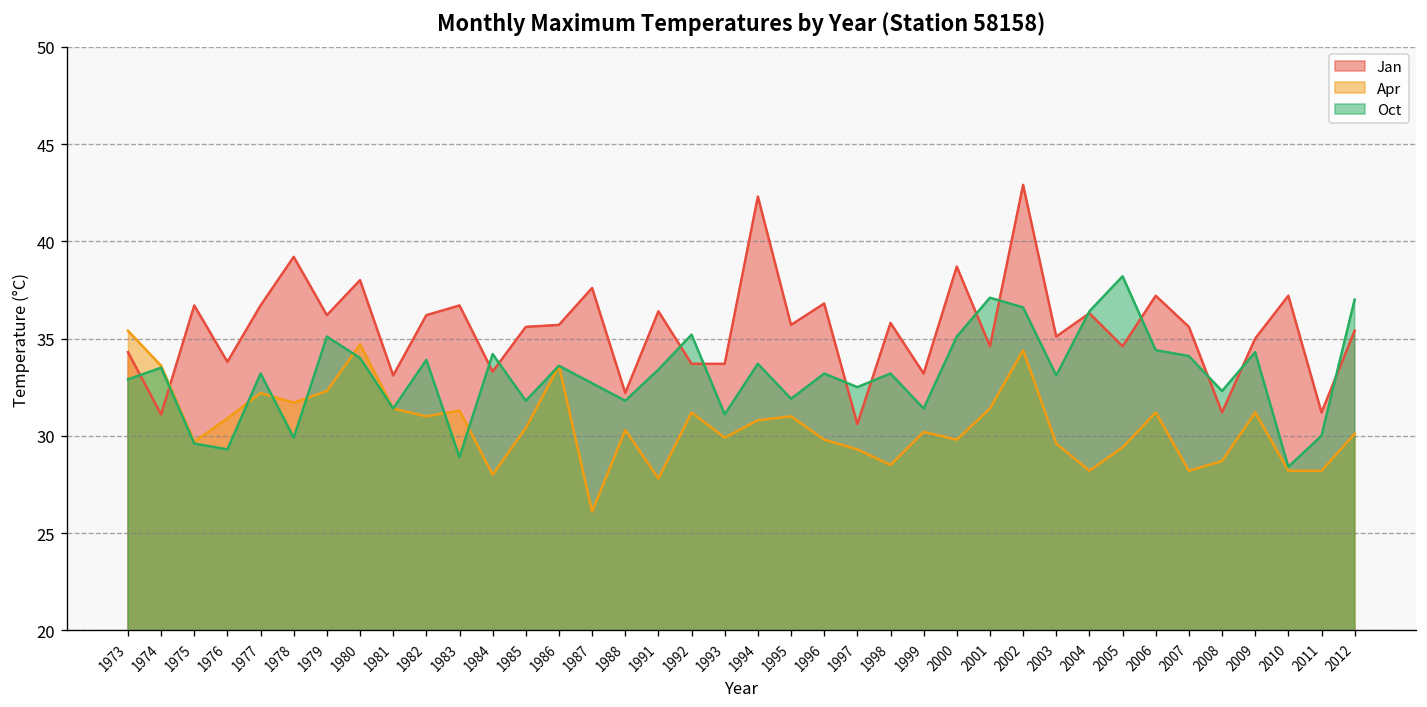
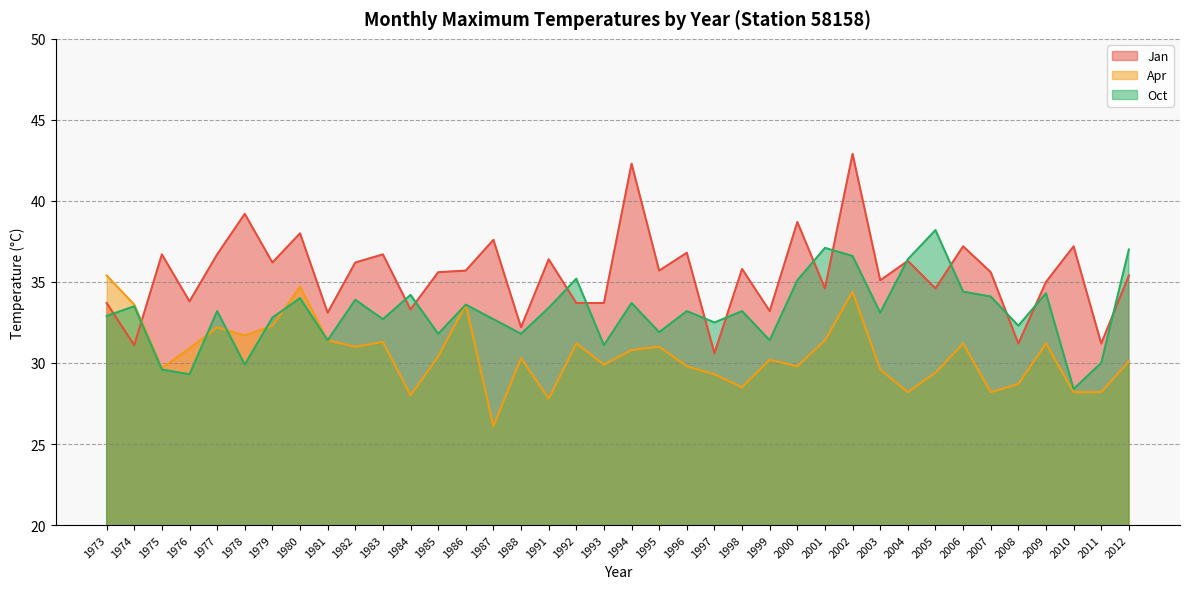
  {
    "Jan": {
-     "1973": 34.3,
+     "1973": 33.7,
      "1974": 31.1,
      "1975": 36.7,
      "1976": 33.8,
      "1977": 36.7,
      "1978": 39.2,
      "1979": 36.2,
      "1980": 38.0,
      "1981": 33.1,
      "1982": 36.2,
      "1983": 36.7,
      "1984": 33.3,
      "1985": 35.6,
      "1986": 35.7,
      "1987": 37.6,
      "1988": 32.2,
      "1991": 36.4,
      "1992": 33.7,
      "1993": 33.7,
      "1994": 42.3,
      "1995": 35.7,
      "1996": 36.8,
      "1997": 30.6,
      "1998": 35.8,
      "1999": 33.2,
      "2000": 38.7,
      "2001": 34.6,
      "2002": 42.9,
      "2003": 35.1,
      "2005": 34.6,
      "2006": 37.2,
      "2007": 35.6,
      "2008": 31.2,
      "2009": 35.0,
      "2010": 37.2,
      "2011": 31.2,
      "2012": 35.4
    },
    "Apr": {
      "1973": 35.4,
      "1976": 30.9,
      "1977": 32.2,
      "1978": 31.7,
      "1979": 32.3,
      "1980": 34.7,
      "1982": 31.0,
      "1983": 31.3,
      "1984": 28.0,
      "1985": 30.4,
      "1987": 26.1,
      "1988": 30.3,
      "1991": 27.8,
      "1992": 31.2,
      "1993": 29.9,
      "1994": 30.8,
      "1995": 31.0,
      "1996": 29.8,
      "1997": 29.3,
      "1998": 28.5,
      "1999": 30.2,
      "2000": 29.8,
      "2001": 31.4,
      "2002": 34.4,
      "2003": 29.6,
      "2004": 28.2,
      "2005": 29.4,
      "2006": 31.2,
      "2007": 28.2,
      "2008": 28.7,
      "2009": 31.2,
      "2010": 28.2,
      "2011": 28.2,
      "2012": 30.1
    },
    "Oct": {
      "1973": 32.9,
      "1976": 29.3,
      "1977": 33.2,
      "1978": 29.9,
-     "1979": 35.1,
+     "1979": 32.8,
      "1980": 34.0,
      "1982": 33.9,
-     "1983": 28.9,
+     "1983": 32.7,
      "1984": 34.2,
      "1985": 31.8,
      "1987": 32.7,
      "1988": 31.8,
      "1991": 33.4,
      "1992": 35.2,
      "1993": 31.1,
      "1994": 33.7,
      "1995": 31.9,
      "1996": 33.2,
      "1997": 32.5,
      "1998": 33.2,
      "1999": 31.4,
      "2000": 35.1,
      "2001": 37.1,
      "2002": 36.6,
      "2003": 33.1,
      "2005": 38.2,
      "2006": 34.4,
      "2007": 34.1,
      "2008": 32.3,
      "2009": 34.3,
      "2010": 28.4,
      "2011": 30.0,
      "2012": 37.0
    }
  }
